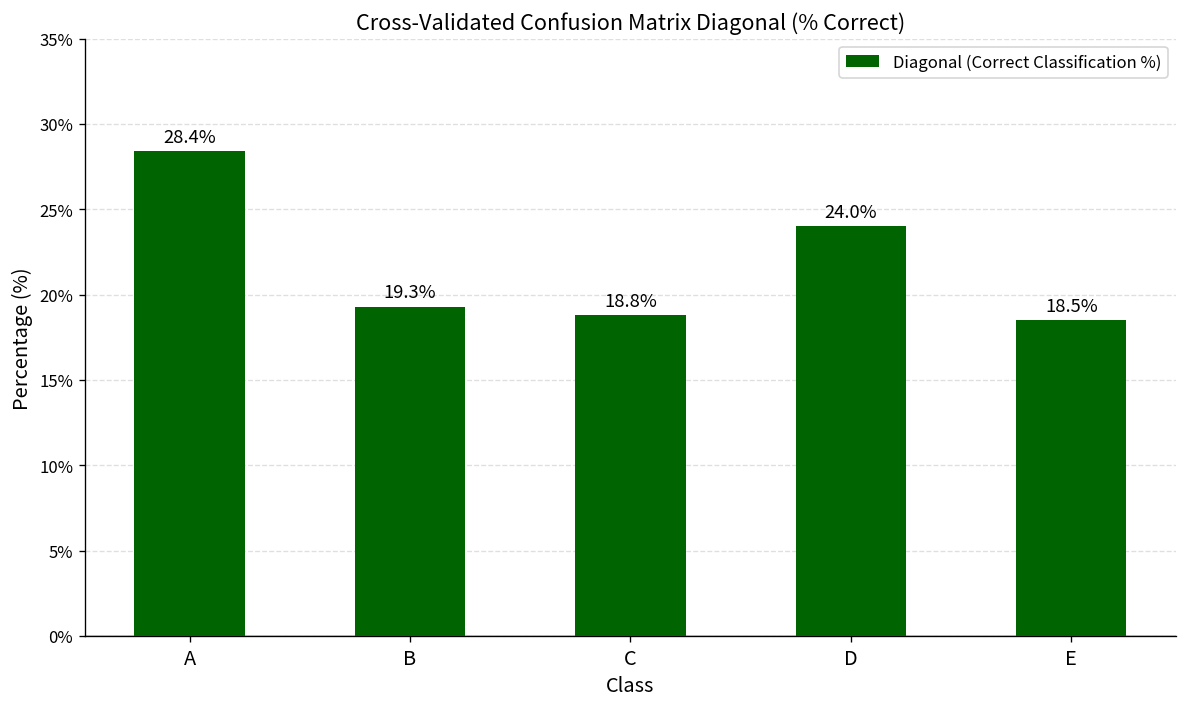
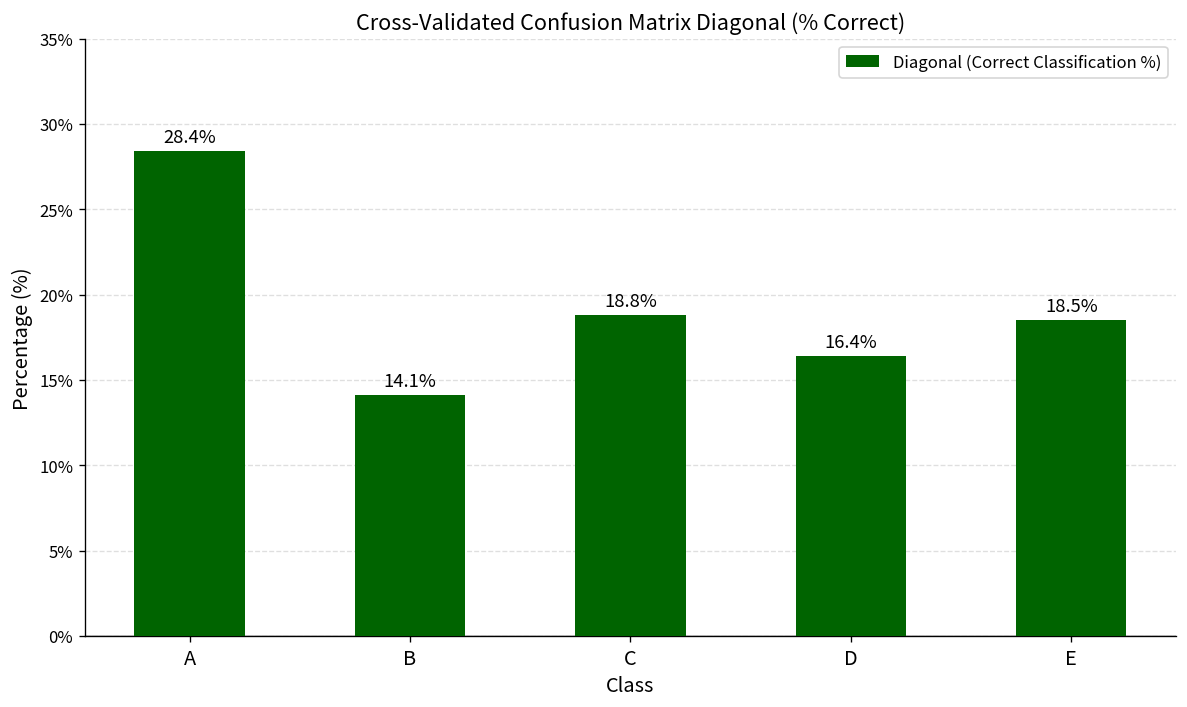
  {
    "A": "28.4%",
-   "B": "19.3%",
+   "B": "14.1%",
    "C": "18.8%",
-   "D": "24.0%",
+   "D": "16.4%",
    "E": "18.5%"
  }
